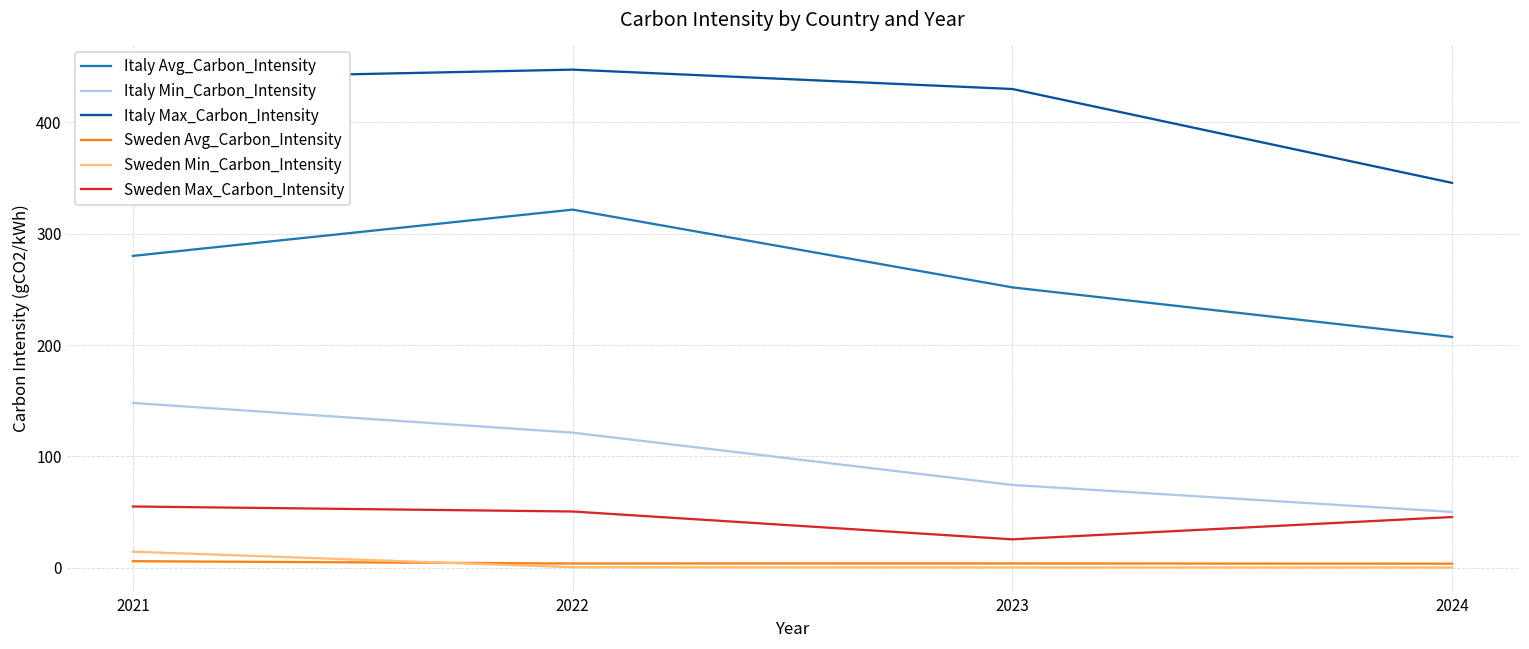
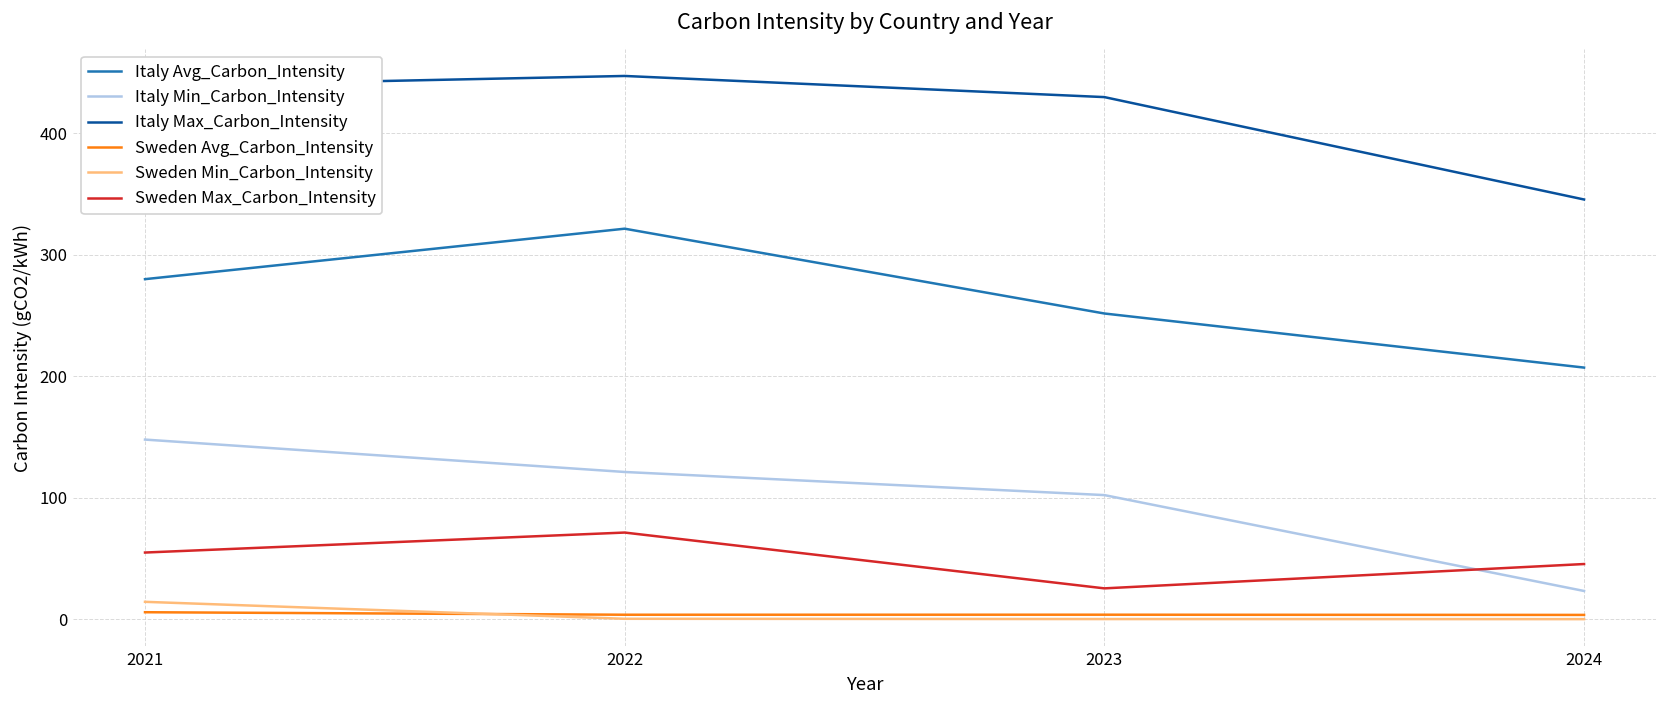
  {
    "Italy Min_Carbon_Intensity": {
      "2021": 148,
      "2022": 121,
-     "2023": 74,
-     "2024": 50
+     "2023": 102,
+     "2024": 23
    },
    "Sweden Avg_Carbon_Intensity": {
      "2021": 6,
      "2022": 4,
      "2023": 4,
      "2024": 4
    },
    "Sweden Min_Carbon_Intensity": {
      "2021": 15,
      "2022": 1,
      "2023": 0,
      "2024": 0
    },
    "Sweden Max_Carbon_Intensity": {
      "2021": 55,
-     "2022": 51,
+     "2022": 72,
      "2023": 26,
      "2024": 46
    }
  }
